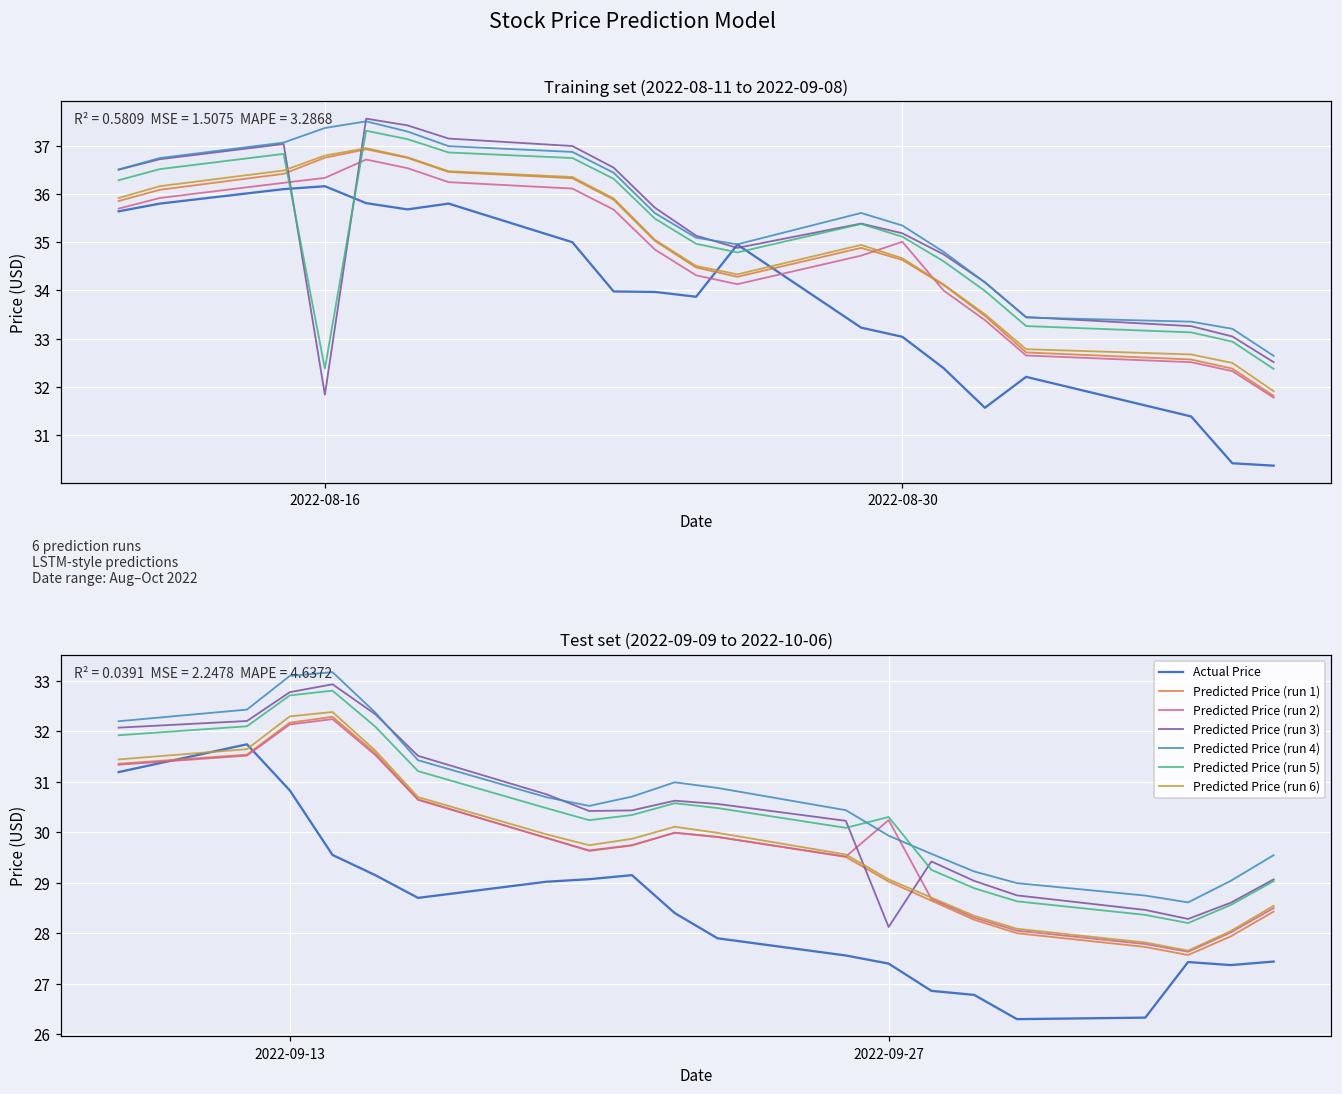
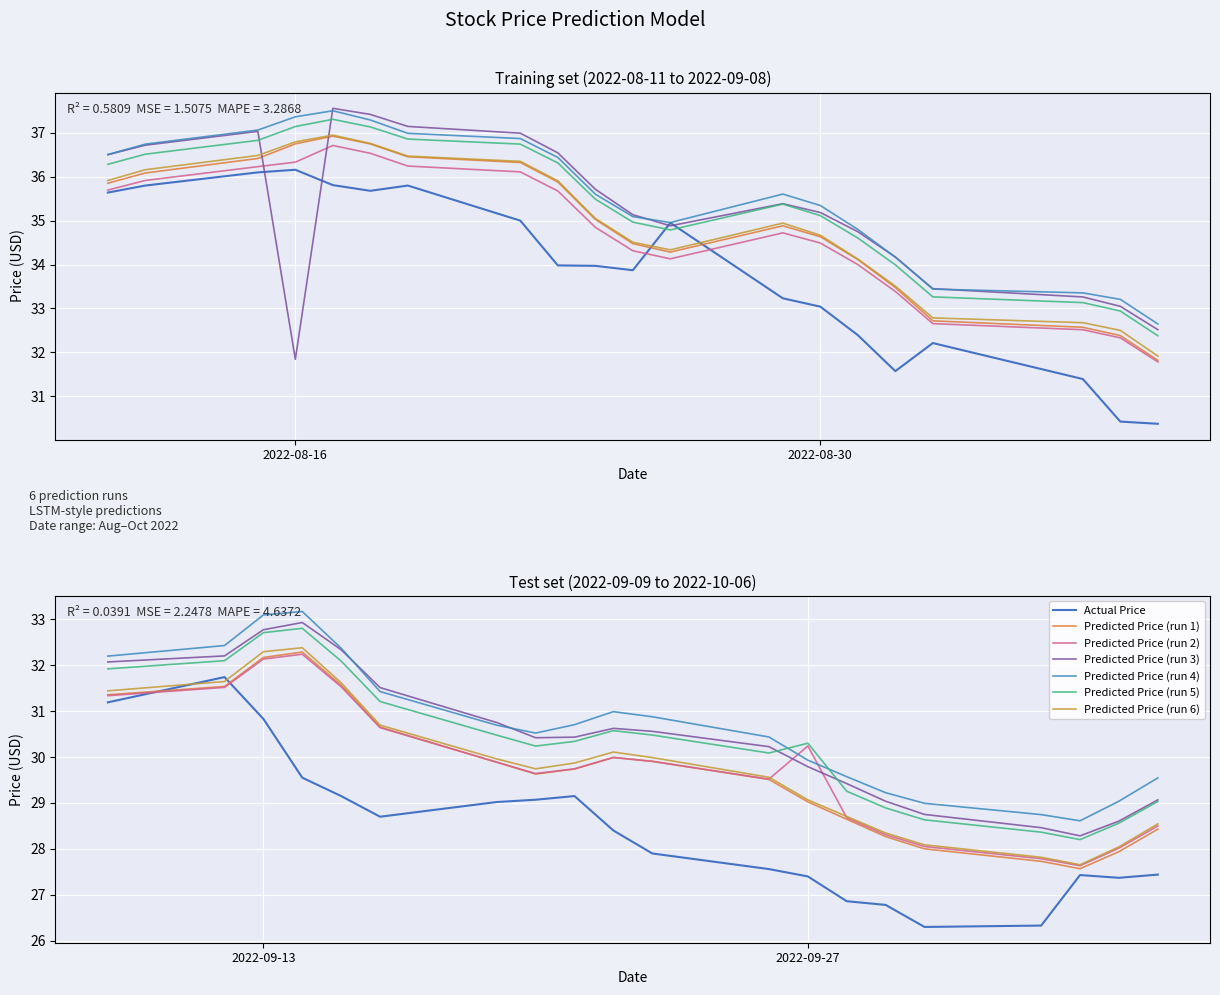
  {
    "Training set (2022-08-11 to 2022-09-08)": {
      "Predicted Price (run 2)": {
        "2022-08-16": 36.3,
-       "2022-08-30": 35.0
+       "2022-08-30": 34.5
      },
      "Predicted Price (run 3)": {
        "2022-08-16": 31.8,
        "2022-08-30": 35.2
      },
      "Predicted Price (run 5)": {
-       "2022-08-16": 32.4,
+       "2022-08-16": 37.1,
        "2022-08-30": 35.1
      }
    },
    "Test set (2022-09-09 to 2022-10-06)": {
      "Predicted Price (run 2)": {
        "2022-09-27": 30.2
      },
      "Predicted Price (run 3)": {
        "2022-09-13": 32.8,
-       "2022-09-27": 28.1
+       "2022-09-27": 29.8
      },
      "Predicted Price (run 5)": {
        "2022-09-13": 32.7,
        "2022-09-27": 30.3
      }
    }
  }
